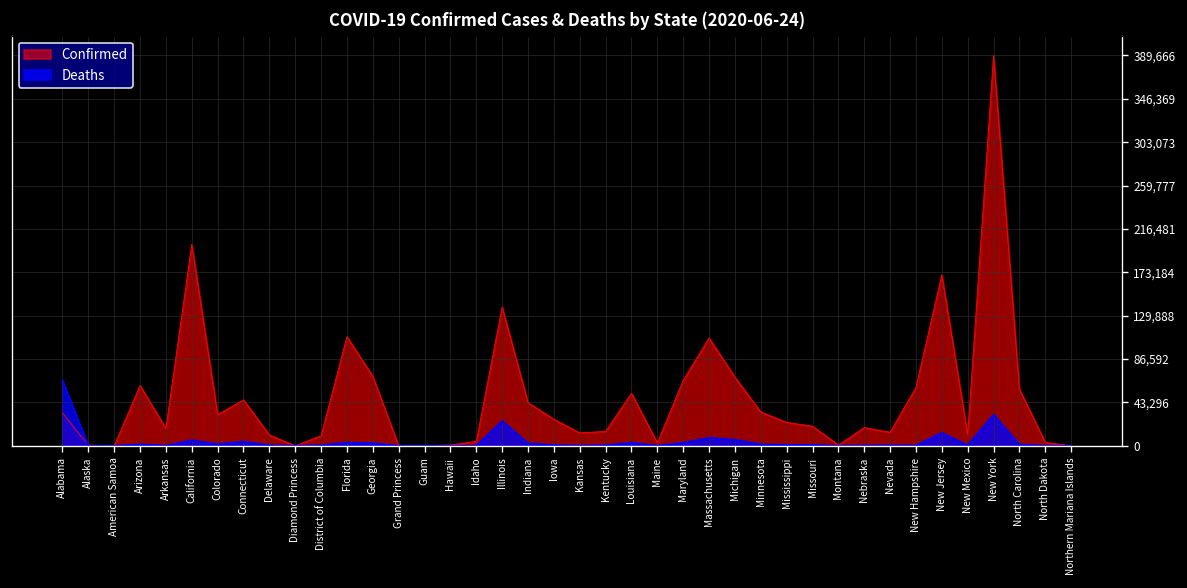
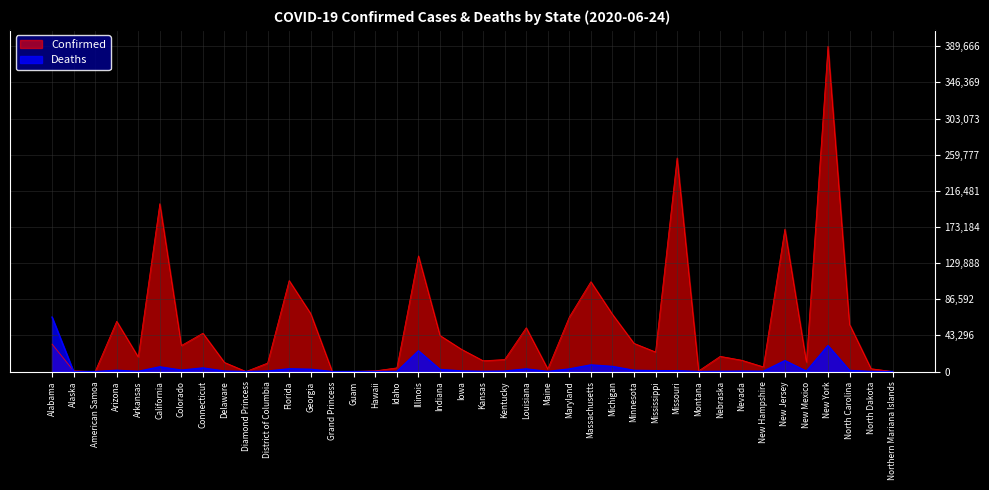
  {
    "Confirmed": {
      "Alabama": "30,000",
      "Arizona": "60,000",
      "Arkansas": "20,000",
      "California": "200,000",
      "Colorado": "30,000",
      "Connecticut": "50,000",
      "Delaware": "10,000",
      "District of Columbia": "10,000",
      "Florida": "110,000",
      "Georgia": "70,000",
      "Idaho": "0",
      "Illinois": "140,000",
      "Indiana": "40,000",
      "Iowa": "30,000",
      "Kansas": "10,000",
      "Kentucky": "10,000",
      "Louisiana": "50,000",
      "Maryland": "70,000",
      "Massachusetts": "110,000",
      "Michigan": "70,000",
      "Minnesota": "30,000",
      "Mississippi": "20,000",
-     "Missouri": "20,000",
+     "Missouri": "260,000",
      "Nebraska": "20,000",
      "Nevada": "10,000",
-     "New Hampshire": "60,000",
+     "New Hampshire": "10,000",
      "New Jersey": "170,000",
      "New Mexico": "10,000",
      "New York": "390,000",
      "North Carolina": "60,000",
      "North Dakota": "0"
    },
    "Deaths": {
      "Alabama": "70,000",
      "Arizona": "0",
      "Arkansas": "0",
      "California": "10,000",
      "Colorado": "0",
      "Connecticut": "0",
      "Delaware": "0",
      "District of Columbia": "0",
      "Florida": "0",
      "Georgia": "0",
      "Idaho": "0",
      "Illinois": "20,000",
      "Indiana": "0",
      "Iowa": "0",
      "Kansas": "0",
      "Kentucky": "0",
      "Louisiana": "0",
      "Maryland": "0",
      "Massachusetts": "10,000",
      "Michigan": "10,000",
      "Minnesota": "0",
      "Mississippi": "0",
      "Missouri": "0",
      "Nebraska": "0",
      "Nevada": "0",
      "New Hampshire": "0",
      "New Jersey": "10,000",
      "New Mexico": "0",
      "New York": "30,000",
      "North Carolina": "0",
      "North Dakota": "0"
    }
  }
